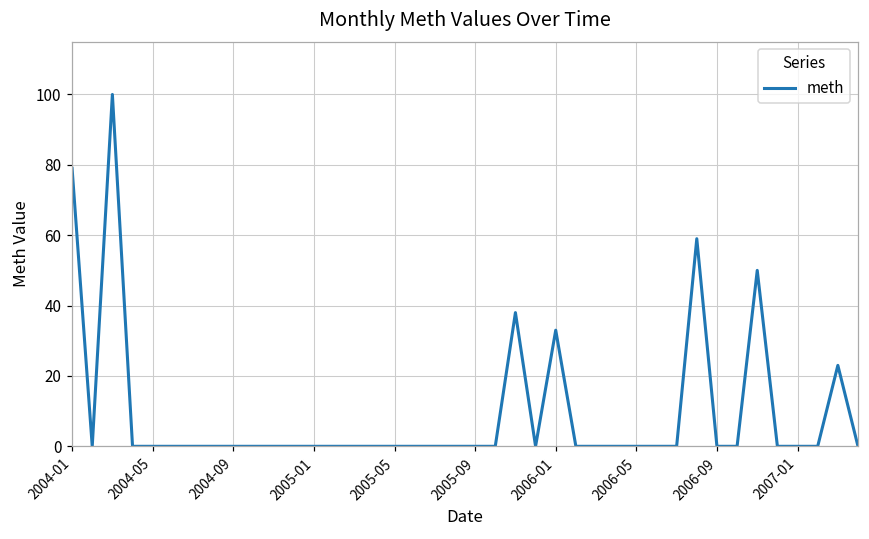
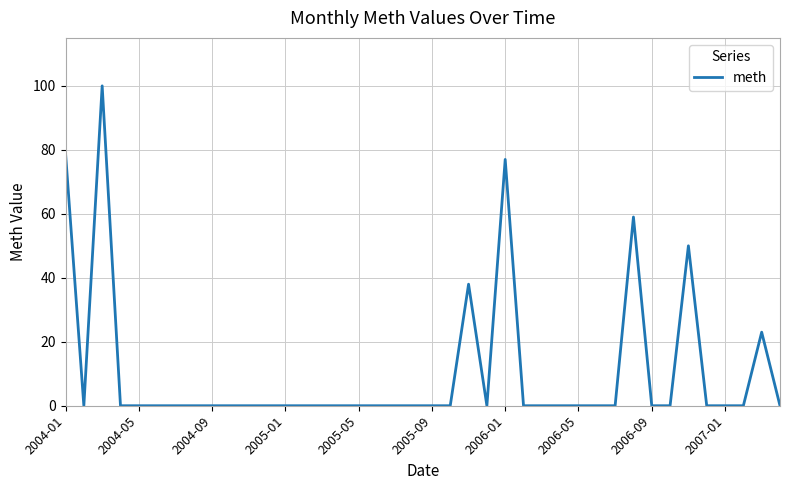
  {
    "2004-01": 79,
    "2004-05": 0,
    "2004-09": 0,
    "2005-01": 0,
    "2005-05": 0,
    "2005-09": 0,
-   "2006-01": 33,
+   "2006-01": 77,
    "2006-05": 0,
    "2006-09": 0,
    "2007-01": 0
  }
